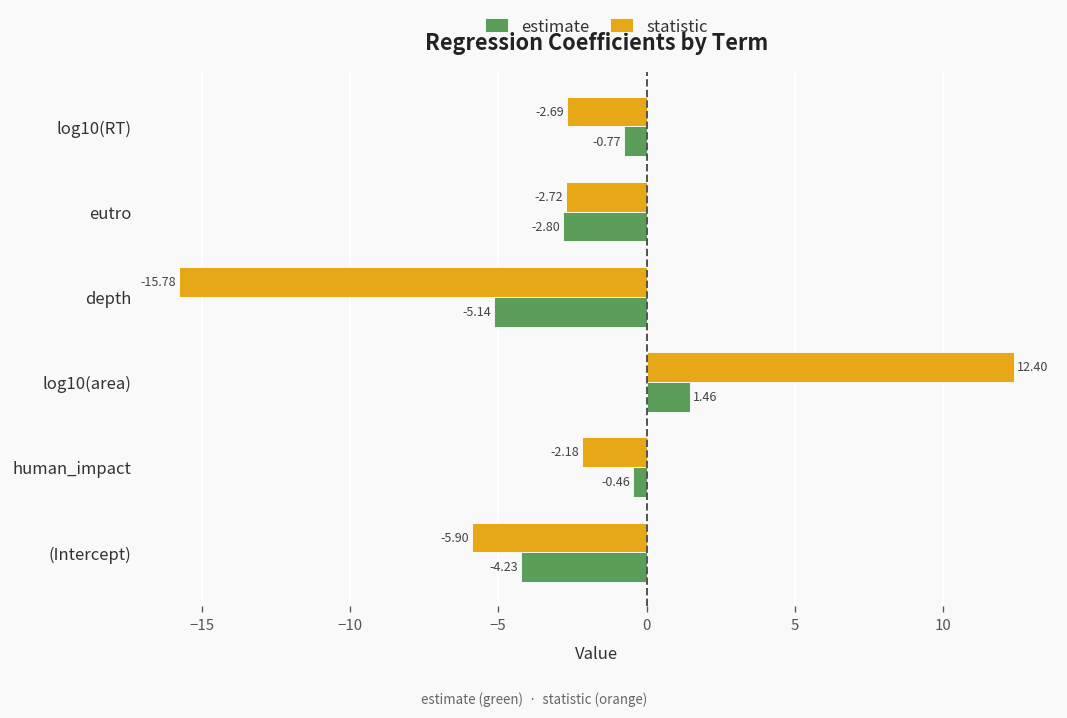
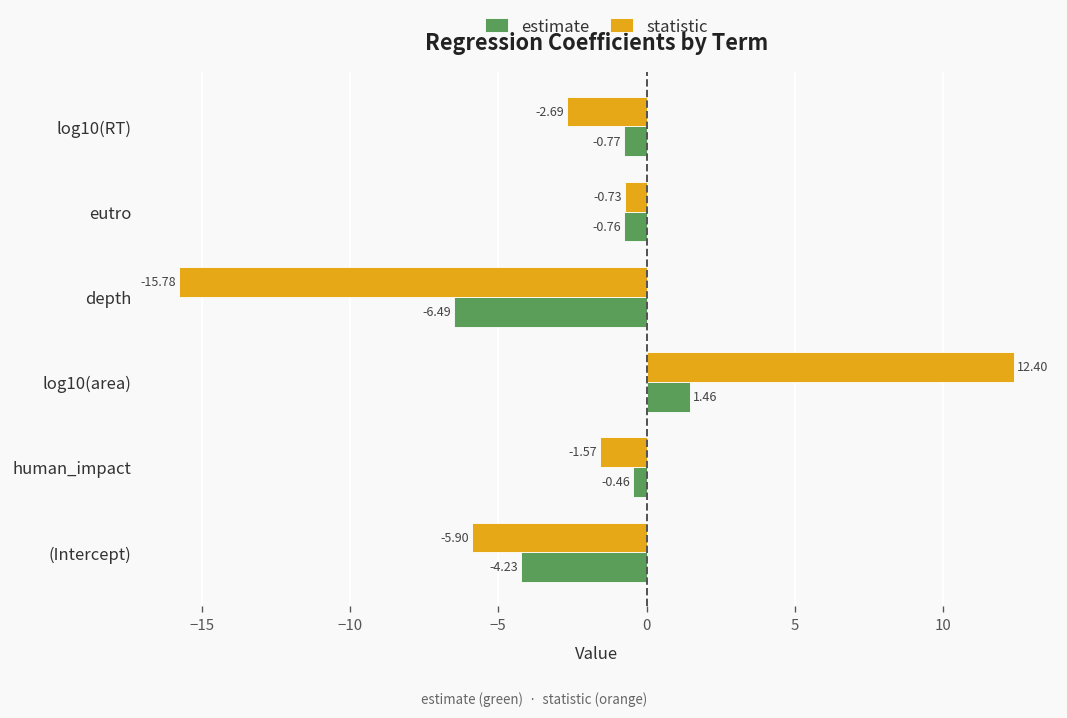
  {
    "estimate": {
      "log10(RT)": -0.77,
-     "eutro": -2.80,
-     "depth": -5.14,
+     "eutro": -0.76,
+     "depth": -6.49,
      "log10(area)": 1.46,
      "human_impact": -0.46,
      "(Intercept)": -4.23
    },
    "statistic": {
      "log10(RT)": -2.69,
-     "eutro": -2.72,
+     "eutro": -0.73,
      "depth": -15.78,
      "log10(area)": 12.40,
-     "human_impact": -2.18,
+     "human_impact": -1.57,
      "(Intercept)": -5.90
    }
  }
